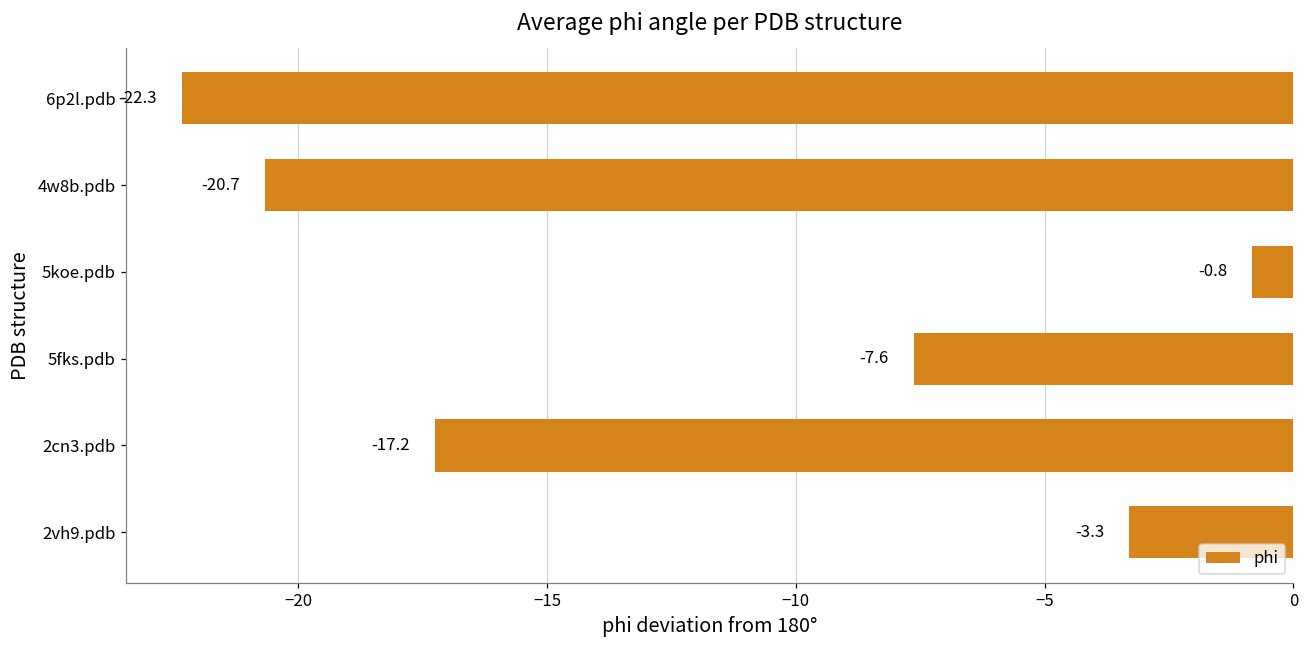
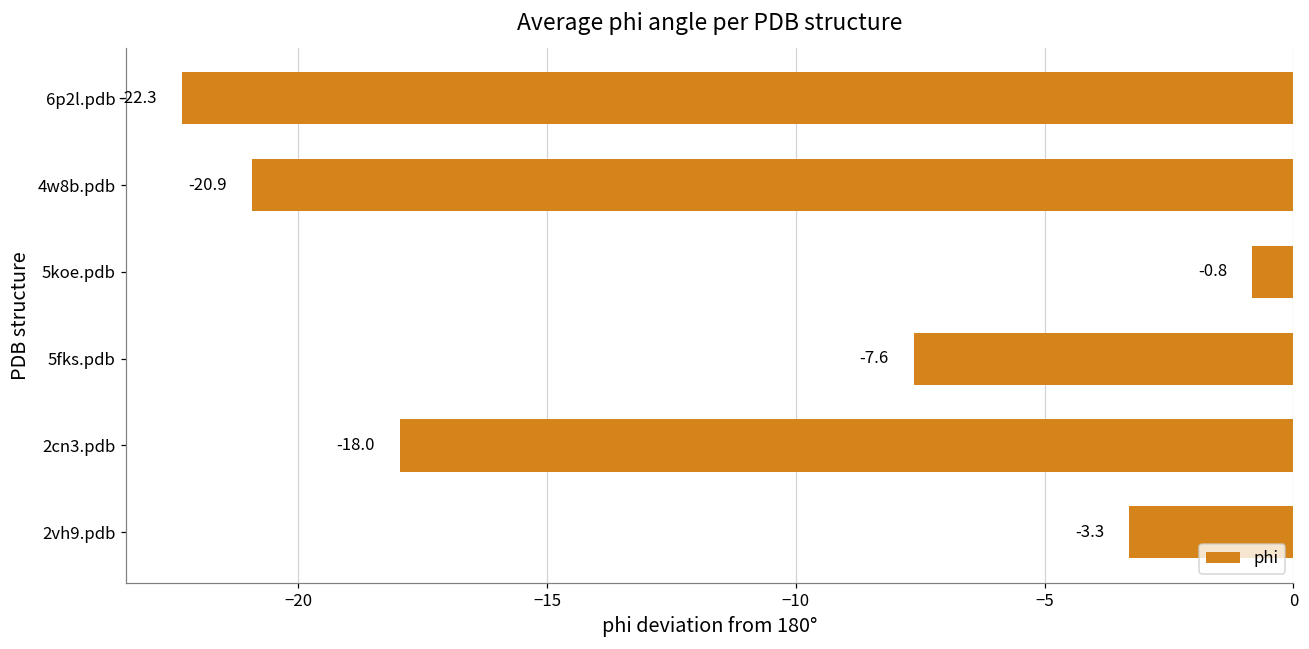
  {
    "6p2l.pdb": -22.3,
-   "4w8b.pdb": -20.7,
+   "4w8b.pdb": -20.9,
    "5koe.pdb": -0.8,
    "5fks.pdb": -7.6,
-   "2cn3.pdb": -17.2,
+   "2cn3.pdb": -18.0,
    "2vh9.pdb": -3.3
  }
